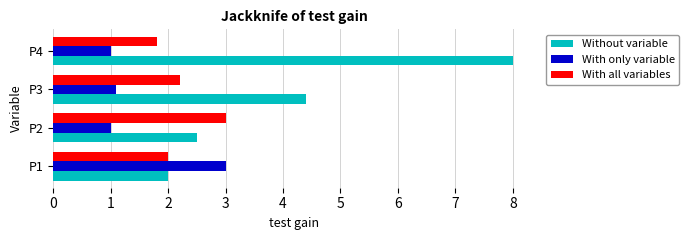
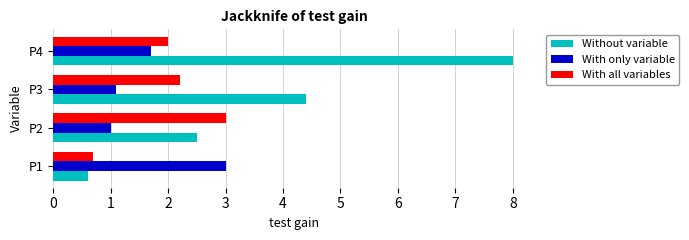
  {
    "Without variable": {
      "P4": 8.0,
      "P3": 4.4,
      "P2": 2.5,
-     "P1": 2.0
+     "P1": 0.6
    },
    "With only variable": {
-     "P4": 1.0,
+     "P4": 1.7,
      "P3": 1.1,
      "P2": 1.0,
      "P1": 3.0
    },
    "With all variables": {
-     "P4": 1.8,
+     "P4": 2.0,
      "P3": 2.2,
      "P2": 3.0,
-     "P1": 2.0
+     "P1": 0.7
    }
  }
